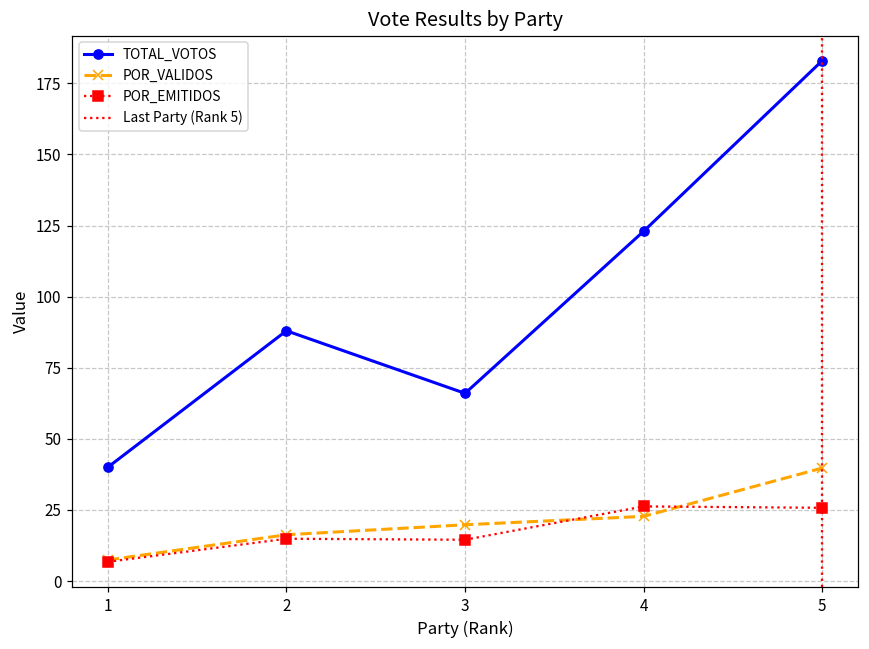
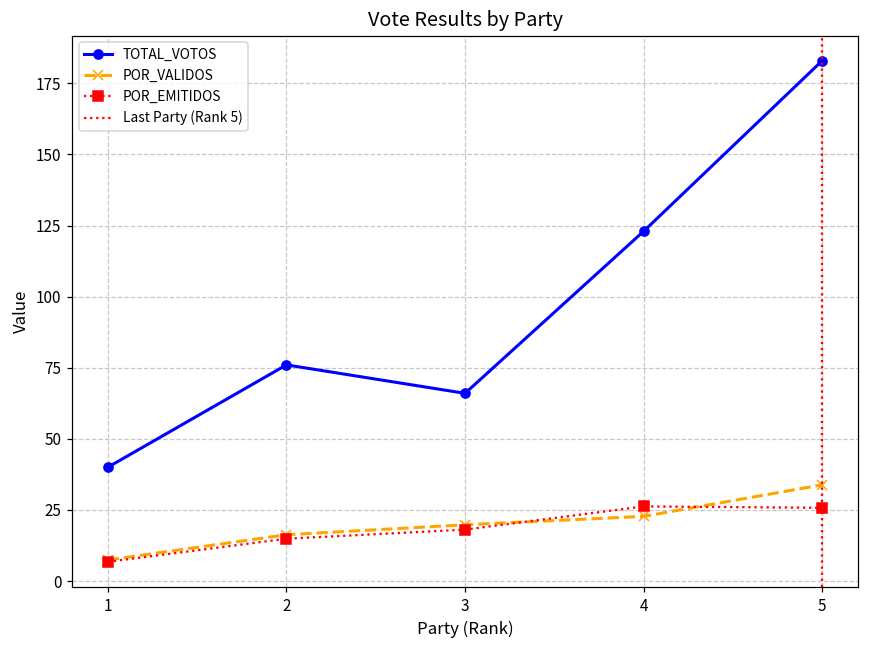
  {
    "TOTAL_VOTOS": {
      "1": 40,
-     "2": 88,
+     "2": 76,
      "3": 66,
      "4": 123,
      "5": 183
    },
    "POR_VALIDOS": {
      "2": 16,
      "3": 20,
      "4": 23,
-     "5": 40
+     "5": 34
    },
    "POR_EMITIDOS": {
      "2": 15,
-     "3": 15,
+     "3": 18,
      "4": 26,
      "5": 26
    }
  }
